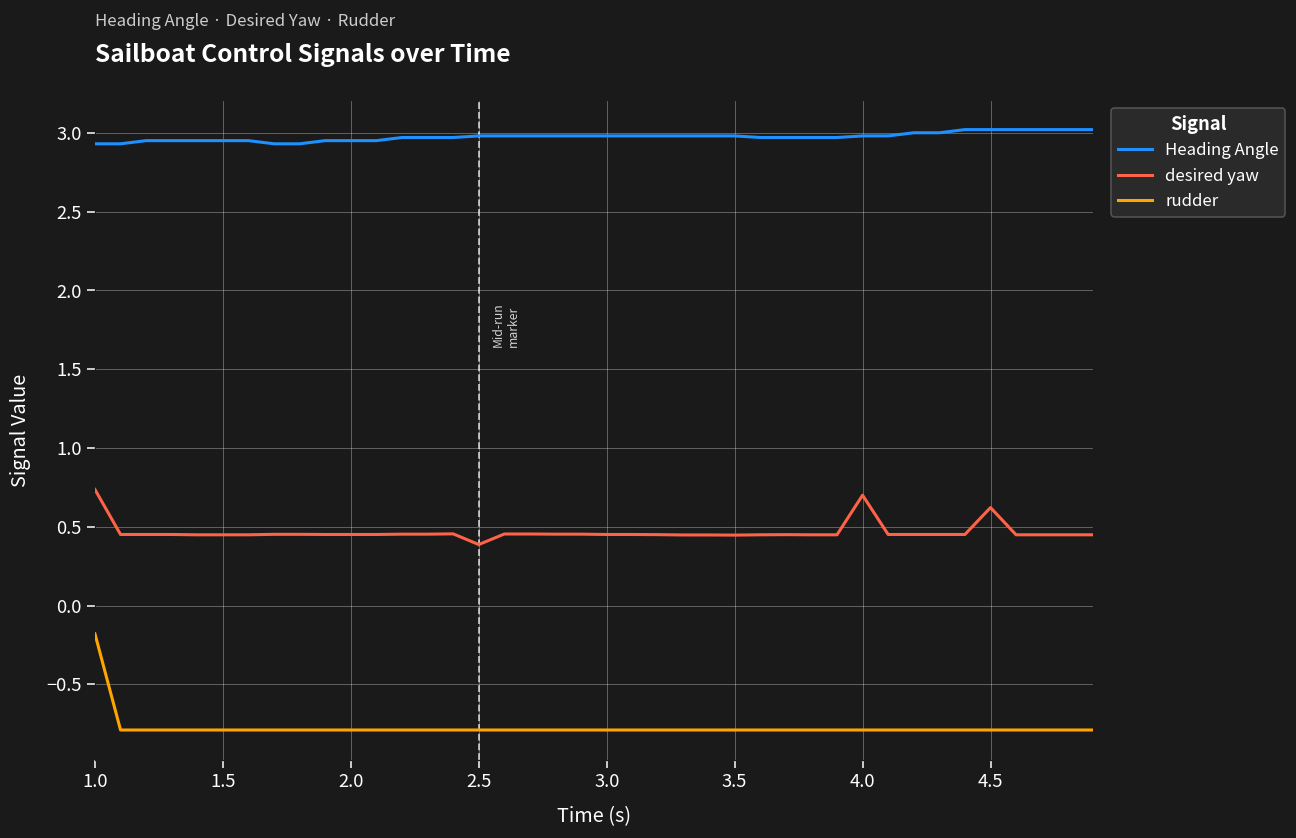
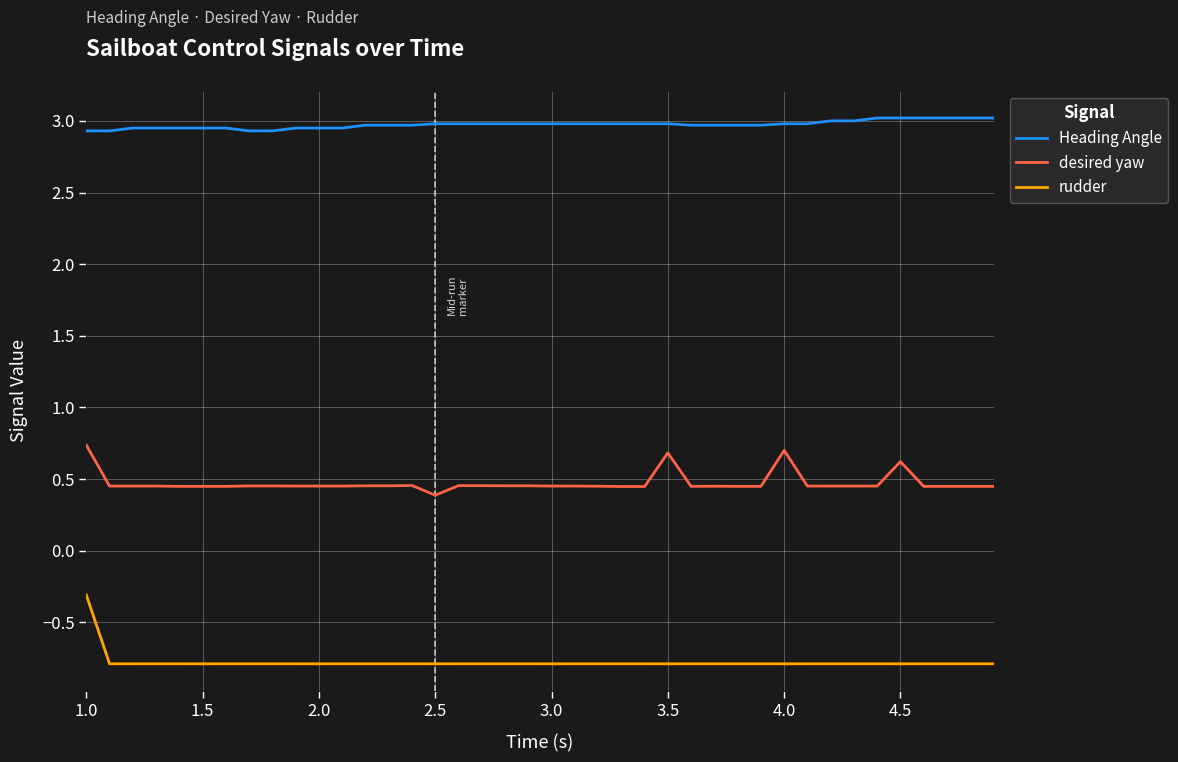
  {
    "Heading Angle": {
      "1.0": 2.93,
      "2.0": 2.95,
      "2.5": 2.98,
      "3.0": 2.98,
      "3.5": 2.98,
      "4.0": 2.98,
      "4.5": 3.02
    },
    "desired yaw": {
      "1.0": 0.74,
      "2.0": 0.45,
      "2.5": 0.39,
      "3.0": 0.45,
-     "3.5": 0.45,
+     "3.5": 0.68,
      "4.0": 0.70,
      "4.5": 0.62
    },
    "rudder": {
-     "1.0": -0.18,
+     "1.0": -0.31,
      "2.0": -0.79,
      "2.5": -0.79,
      "3.0": -0.79,
      "3.5": -0.79,
      "4.0": -0.79,
      "4.5": -0.79
    }
  }
